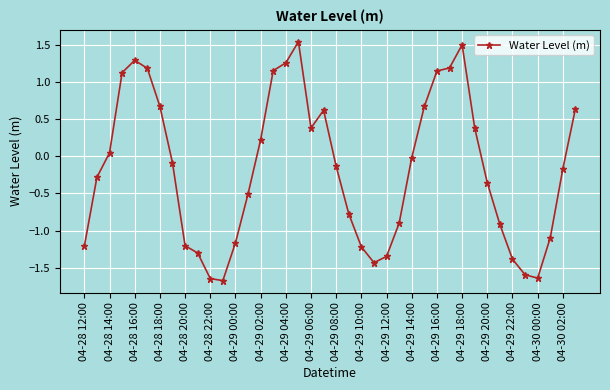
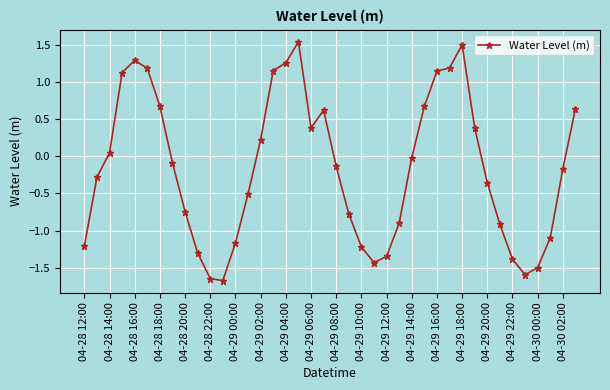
  {
    "04-28 12:00": -1.2,
    "04-28 14:00": 0.0,
    "04-28 16:00": 1.3,
    "04-28 18:00": 0.7,
-   "04-28 20:00": -1.2,
+   "04-28 20:00": -0.7,
    "04-28 22:00": -1.6,
    "04-29 00:00": -1.2,
    "04-29 02:00": 0.2,
    "04-29 04:00": 1.3,
    "04-29 06:00": 0.4,
    "04-29 08:00": -0.1,
    "04-29 10:00": -1.2,
    "04-29 12:00": -1.3,
    "04-29 14:00": 0.0,
    "04-29 16:00": 1.1,
    "04-29 18:00": 1.5,
    "04-29 20:00": -0.4,
    "04-29 22:00": -1.4,
-   "04-30 00:00": -1.6,
+   "04-30 00:00": -1.5,
    "04-30 02:00": -0.2
  }
